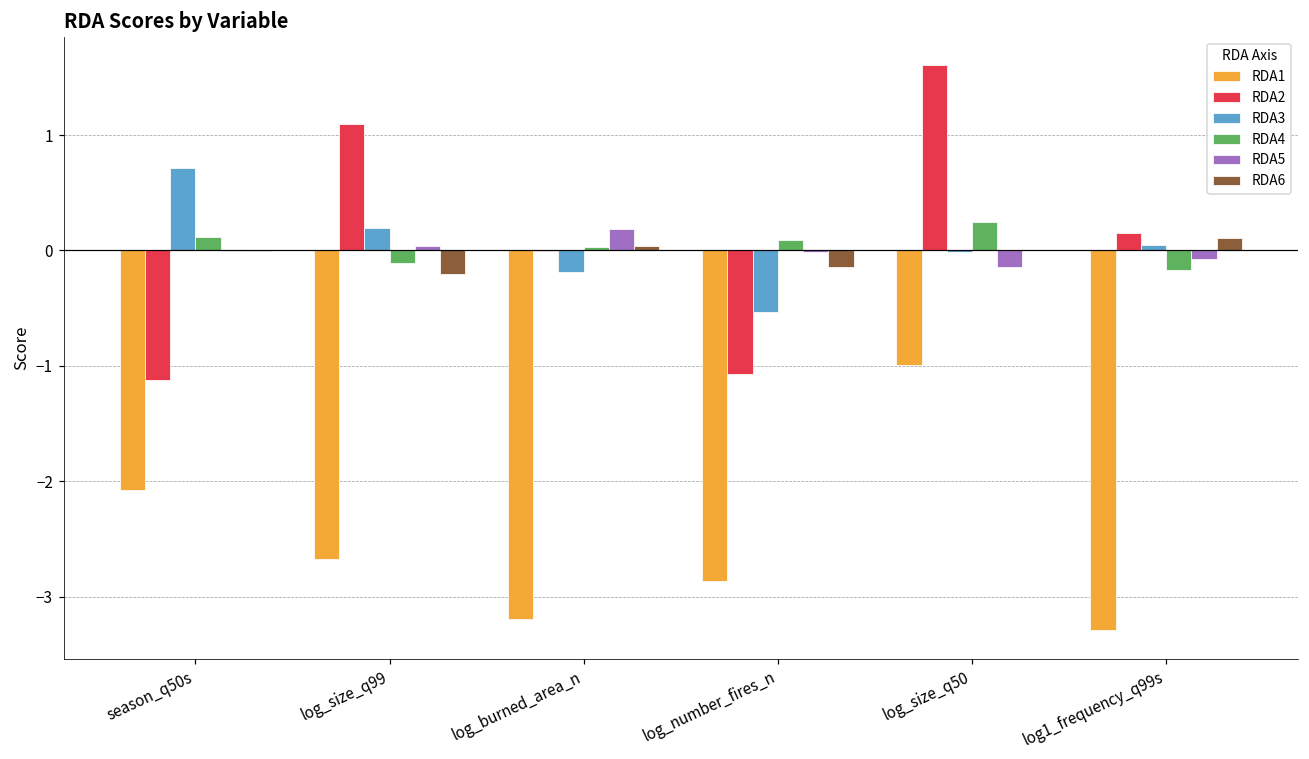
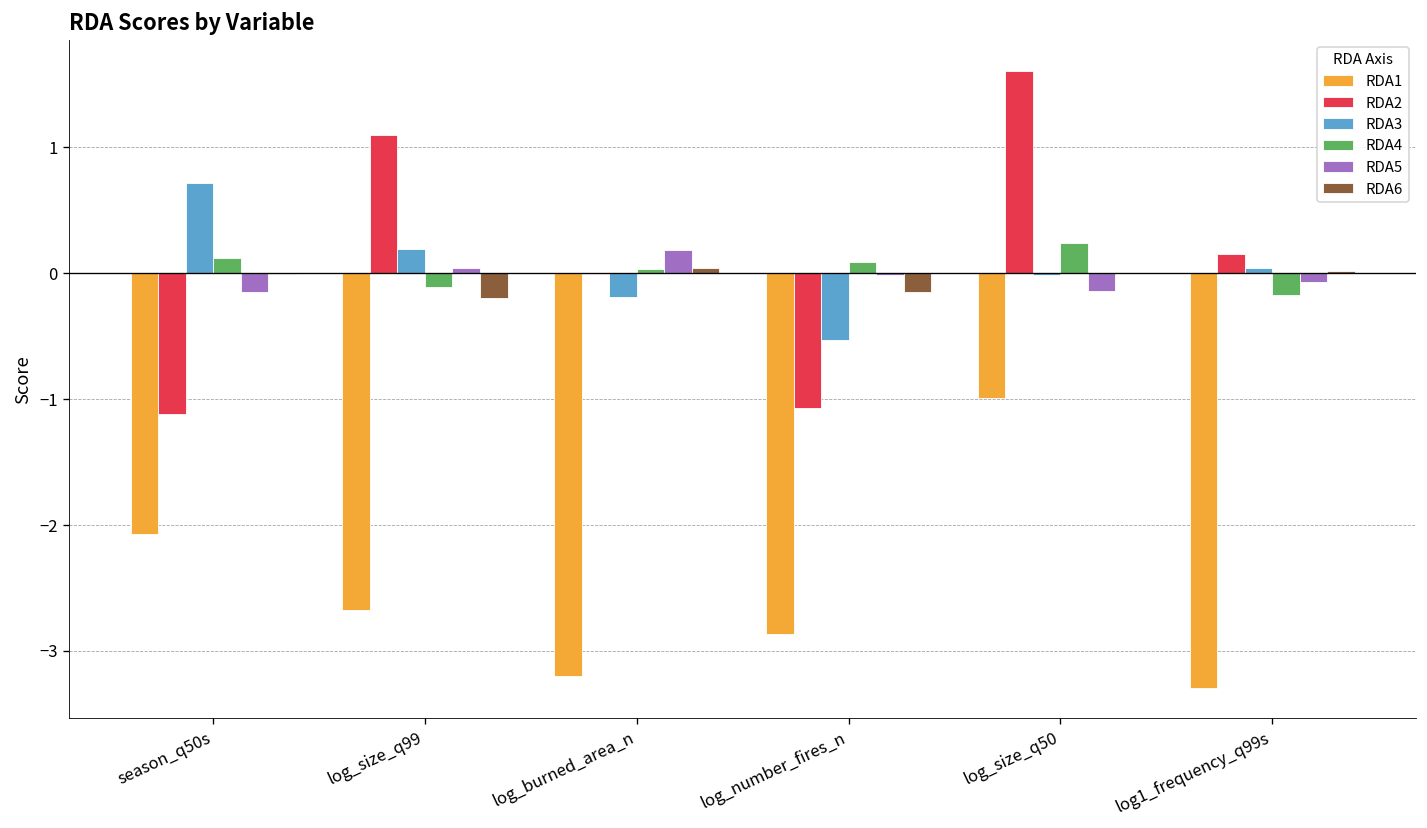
  {
    "RDA1": {
      "season_q50s": -2.07,
      "log_size_q99": -2.67,
      "log_burned_area_n": -3.20,
      "log_number_fires_n": -2.86,
      "log_size_q50": -0.99,
      "log1_frequency_q99s": -3.29
    },
    "RDA2": {
      "season_q50s": -1.12,
      "log_size_q99": 1.10,
      "log_number_fires_n": -1.07,
      "log_size_q50": 1.61,
      "log1_frequency_q99s": 0.15
    },
    "RDA3": {
      "season_q50s": 0.71,
      "log_size_q99": 0.19,
      "log_burned_area_n": -0.19,
      "log_number_fires_n": -0.53,
      "log1_frequency_q99s": 0.04
    },
    "RDA4": {
      "season_q50s": 0.12,
      "log_size_q99": -0.11,
      "log_burned_area_n": 0.03,
      "log_number_fires_n": 0.09,
      "log_size_q50": 0.24,
      "log1_frequency_q99s": -0.17
    },
    "RDA5": {
-     "season_q50s": 0.00,
+     "season_q50s": -0.15,
      "log_size_q99": 0.04,
      "log_burned_area_n": 0.18,
      "log_size_q50": -0.14,
      "log1_frequency_q99s": -0.07
    },
    "RDA6": {
      "log_size_q99": -0.20,
      "log_burned_area_n": 0.04,
      "log_number_fires_n": -0.15,
-     "log1_frequency_q99s": 0.11
+     "log1_frequency_q99s": 0.02
    }
  }
